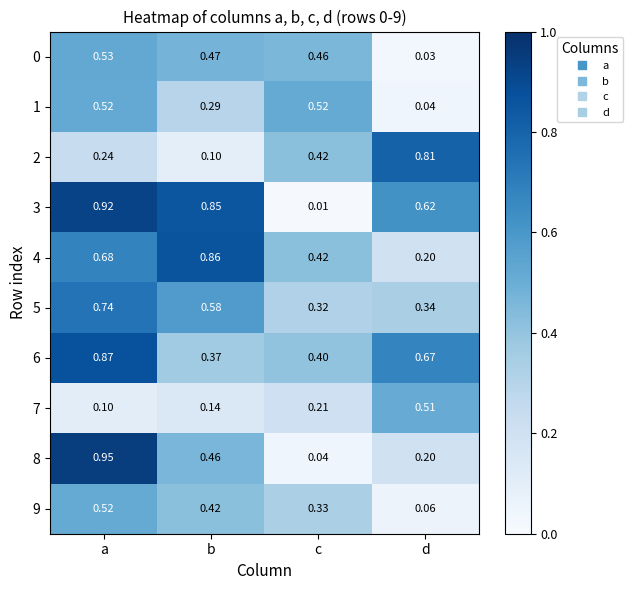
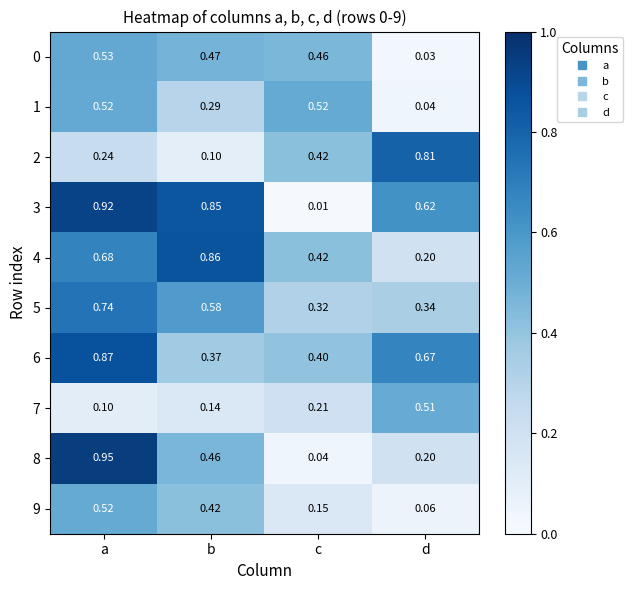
  {
    "0": {
      "a": 0.53,
      "b": 0.47,
      "c": 0.46,
      "d": 0.03
    },
    "1": {
      "a": 0.52,
      "b": 0.29,
      "c": 0.52,
      "d": 0.04
    },
    "2": {
      "a": 0.24,
      "b": 0.10,
      "c": 0.42,
      "d": 0.81
    },
    "3": {
      "a": 0.92,
      "b": 0.85,
      "c": 0.01,
      "d": 0.62
    },
    "4": {
      "a": 0.68,
      "b": 0.86,
      "c": 0.42,
      "d": 0.20
    },
    "5": {
      "a": 0.74,
      "b": 0.58,
      "c": 0.32,
      "d": 0.34
    },
    "6": {
      "a": 0.87,
      "b": 0.37,
      "c": 0.40,
      "d": 0.67
    },
    "7": {
      "a": 0.10,
      "b": 0.14,
      "c": 0.21,
      "d": 0.51
    },
    "8": {
      "a": 0.95,
      "b": 0.46,
      "c": 0.04,
      "d": 0.20
    },
    "9": {
      "a": 0.52,
      "b": 0.42,
-     "c": 0.33,
+     "c": 0.15,
      "d": 0.06
    }
  }
